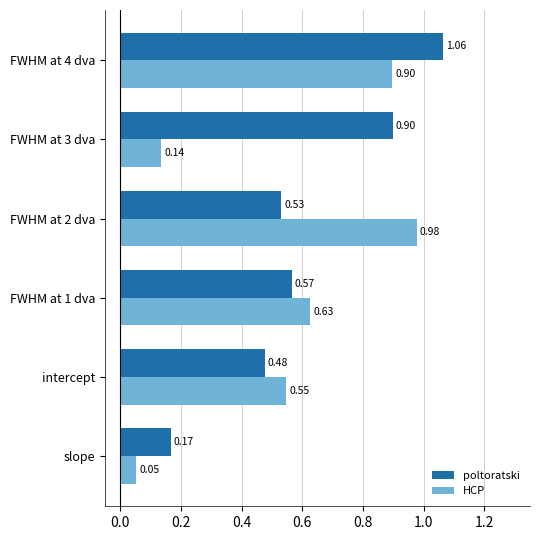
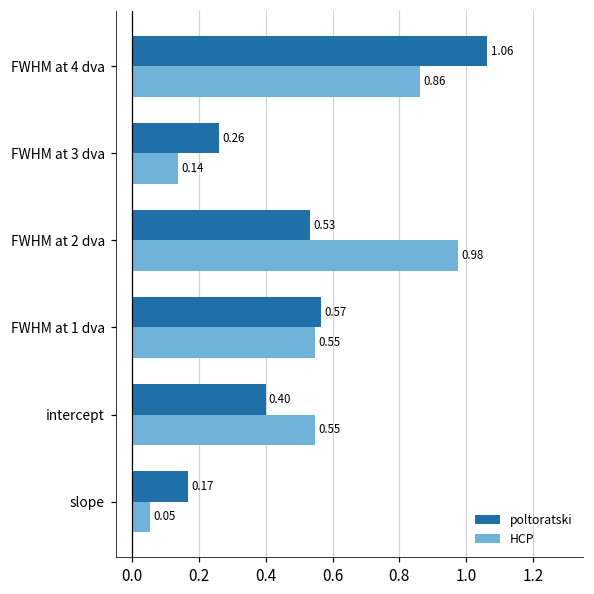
  {
    "poltoratski": {
      "FWHM at 4 dva": 1.06,
-     "FWHM at 3 dva": 0.90,
+     "FWHM at 3 dva": 0.26,
      "FWHM at 2 dva": 0.53,
      "FWHM at 1 dva": 0.57,
-     "intercept": 0.48,
+     "intercept": 0.40,
      "slope": 0.17
    },
    "HCP": {
-     "FWHM at 4 dva": 0.90,
+     "FWHM at 4 dva": 0.86,
      "FWHM at 3 dva": 0.14,
      "FWHM at 2 dva": 0.98,
-     "FWHM at 1 dva": 0.63,
+     "FWHM at 1 dva": 0.55,
      "intercept": 0.55,
      "slope": 0.05
    }
  }
